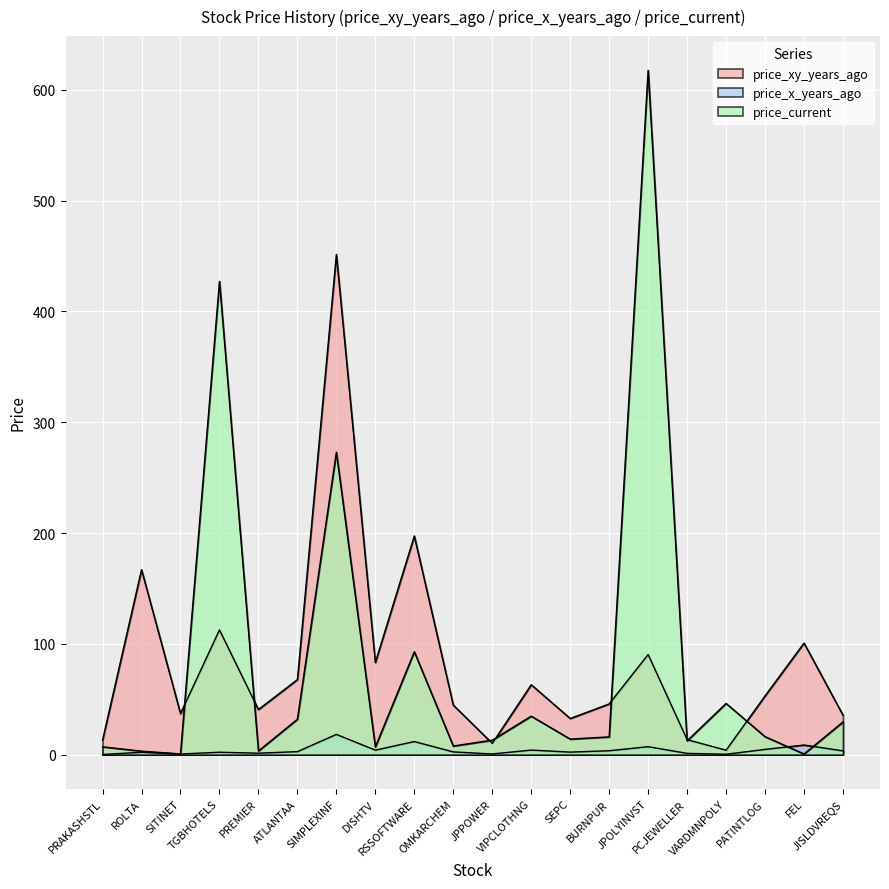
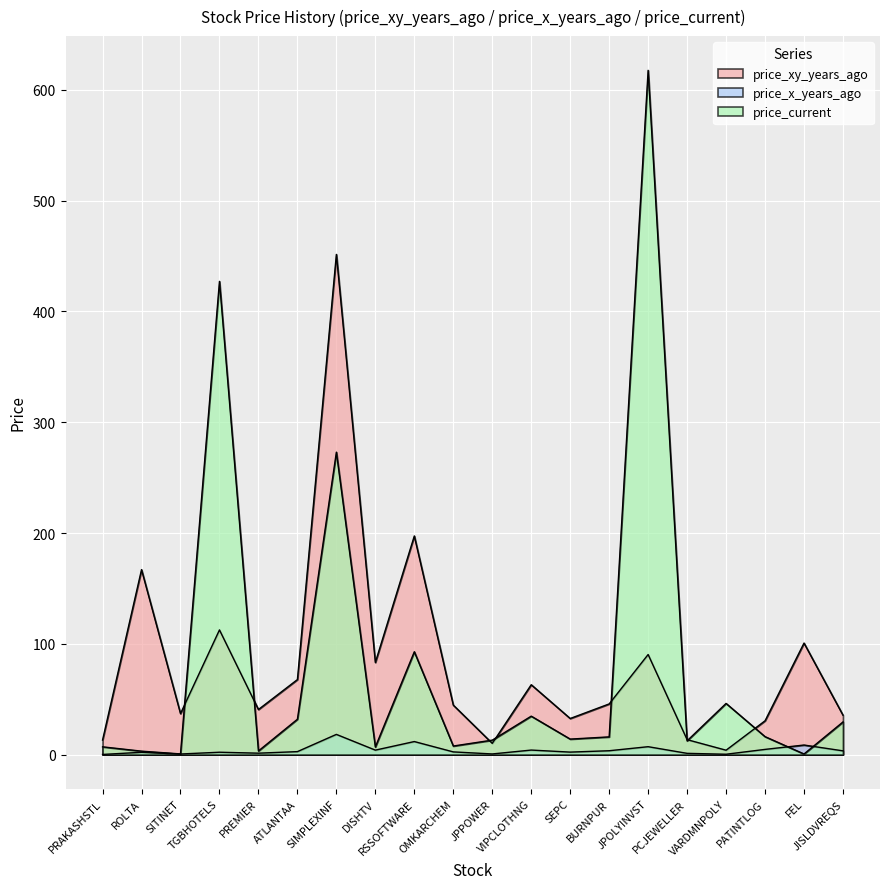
  {
    "price_xy_years_ago": {
      "PRAKASHSTL": 13,
      "ROLTA": 167,
      "SITINET": 37,
      "TGBHOTELS": 113,
      "PREMIER": 41,
      "ATLANTAA": 68,
      "SIMPLEXINF": 451,
      "DISHTV": 83,
      "RSSOFTWARE": 197,
      "OMKARCHEM": 45,
      "JPPOWER": 10,
      "VIPCLOTHNG": 63,
      "SEPC": 33,
      "BURNPUR": 46,
      "JPOLYINVST": 90,
      "VARDMNPOLY": 4,
-     "PATINTLOG": 53,
+     "PATINTLOG": 31,
      "FEL": 101,
      "JISLDVREQS": 36
    },
    "price_x_years_ago": {
      "PRAKASHSTL": 0,
      "TGBHOTELS": 2,
      "ATLANTAA": 3,
      "SIMPLEXINF": 18,
      "DISHTV": 4,
      "RSSOFTWARE": 12,
      "OMKARCHEM": 2,
      "JPPOWER": 1,
      "VIPCLOTHNG": 4,
      "SEPC": 2,
      "BURNPUR": 4,
      "JPOLYINVST": 7,
      "PCJEWELLER": 1,
      "VARDMNPOLY": 0,
      "PATINTLOG": 5,
      "FEL": 9,
      "JISLDVREQS": 3
    },
    "price_current": {
      "PRAKASHSTL": 7,
      "TGBHOTELS": 427,
      "ATLANTAA": 32,
      "SIMPLEXINF": 273,
      "DISHTV": 7,
      "RSSOFTWARE": 93,
      "OMKARCHEM": 8,
      "JPPOWER": 13,
      "VIPCLOTHNG": 35,
      "SEPC": 14,
      "BURNPUR": 16,
      "JPOLYINVST": 618,
      "VARDMNPOLY": 46,
      "PATINTLOG": 16,
      "FEL": 1,
      "JISLDVREQS": 29
    }
  }
